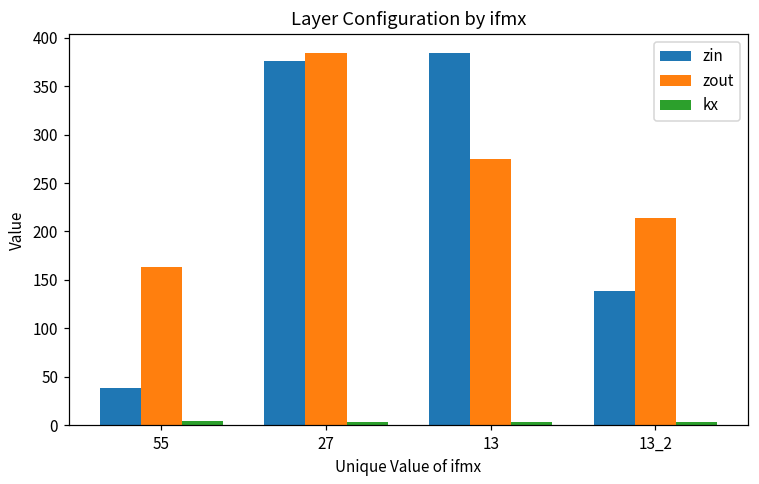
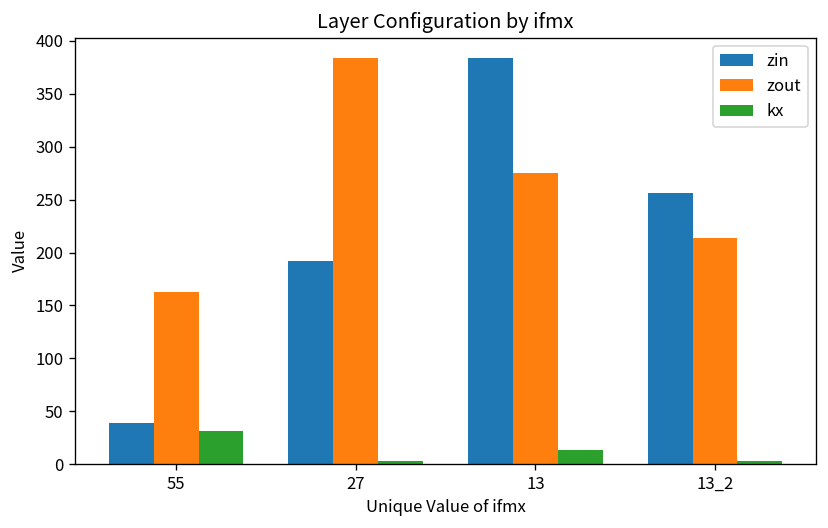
  {
    "zin": {
      "55": 40,
-     "27": 380,
+     "27": 190,
      "13": 380,
-     "13_2": 140
+     "13_2": 260
    },
    "zout": {
      "55": 160,
      "27": 380,
      "13": 280,
      "13_2": 210
    },
    "kx": {
-     "55": 10,
+     "55": 30,
      "27": 0,
-     "13": 0,
+     "13": 10,
      "13_2": 0
    }
  }
